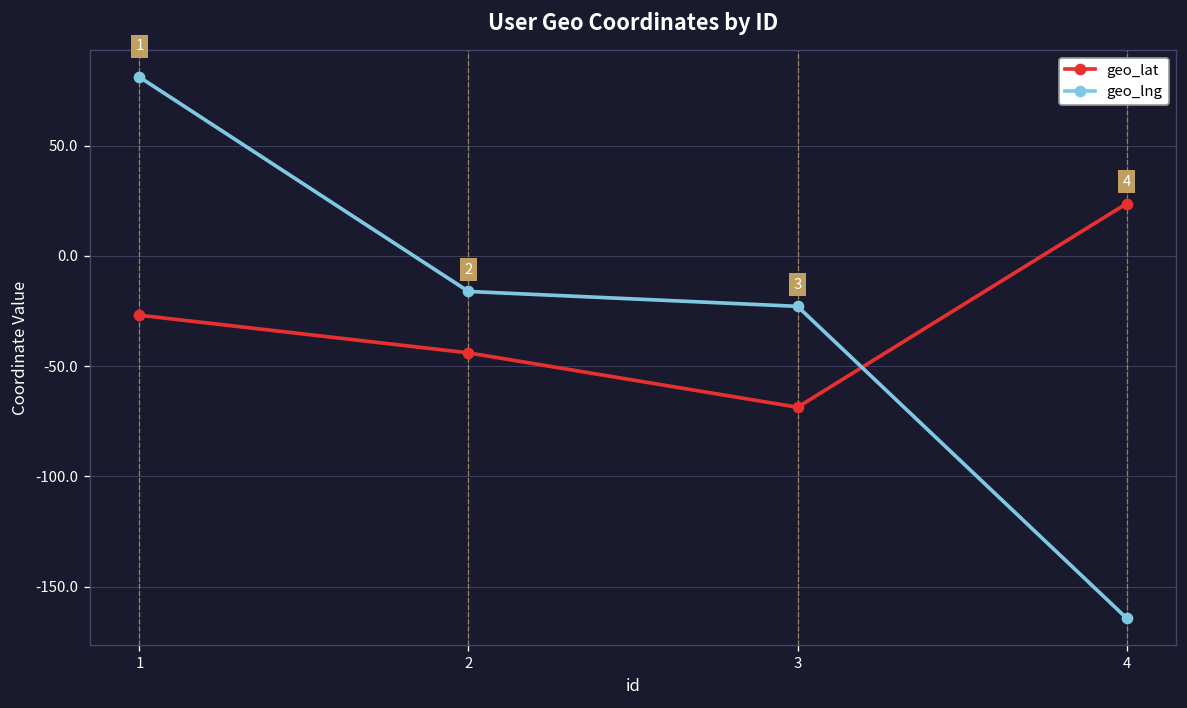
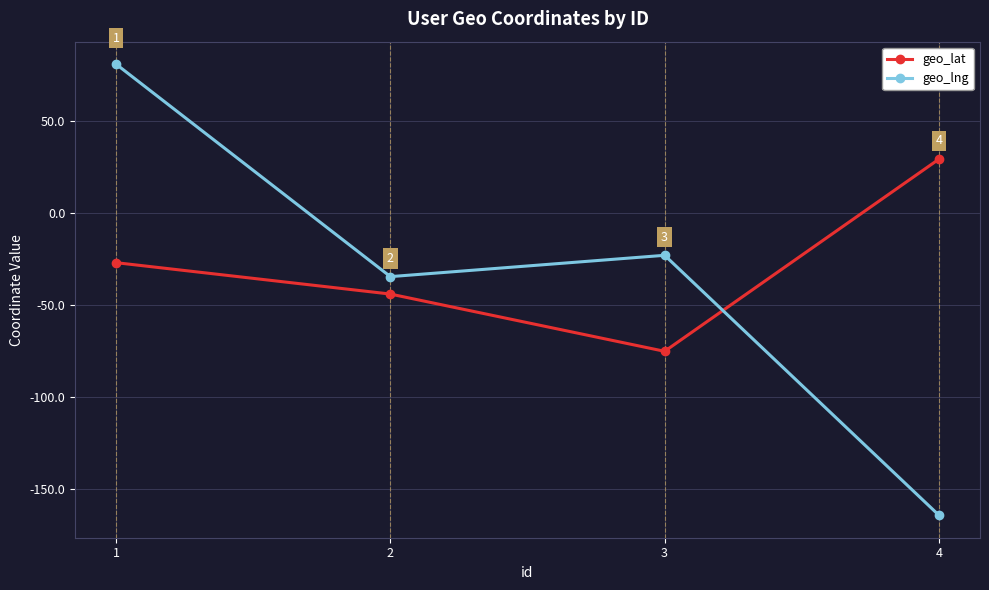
  {
    "geo_lat": {
      "1": -27,
      "2": -44,
-     "3": -69,
-     "4": 24
+     "3": -75,
+     "4": 29
    },
    "geo_lng": {
-     "2": -16,
+     "2": -34,
      "4": -164
    }
  }
